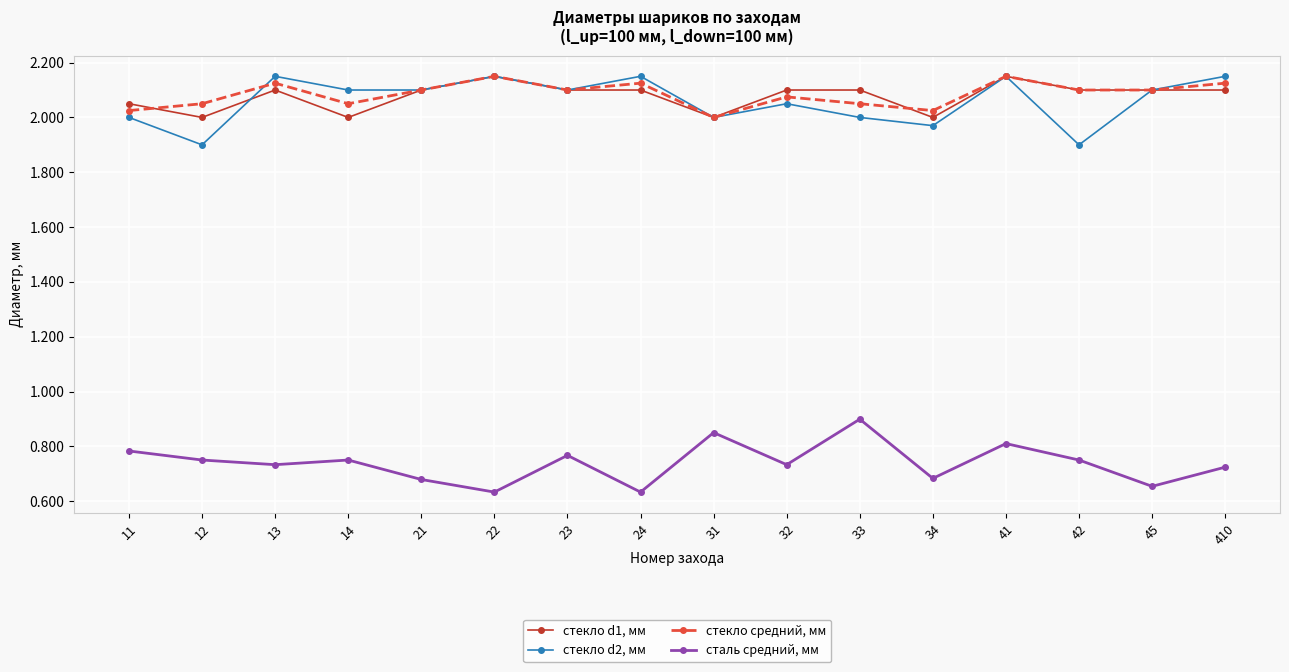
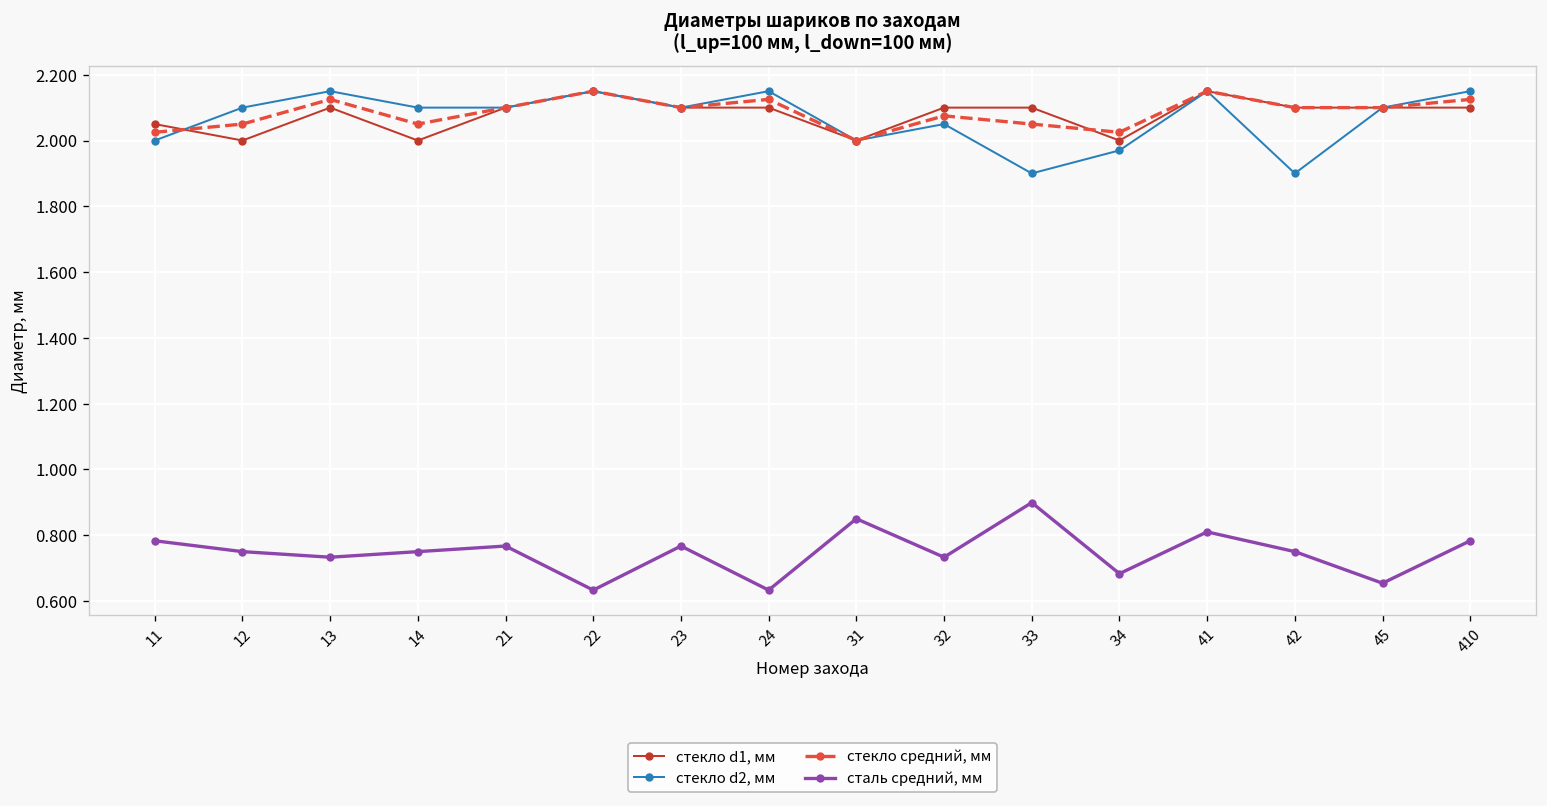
  {
    "стекло d2, мм": {
      "11": 2.0,
-     "12": 1.9,
+     "12": 2.1,
      "13": 2.15,
      "14": 2.1,
      "24": 2.15,
      "32": 2.05,
-     "33": 2.0,
+     "33": 1.9,
      "34": 1.97,
      "42": 1.9,
      "410": 2.15
    },
    "сталь средний, мм": {
      "11": 0.78,
      "12": 0.75,
      "13": 0.73,
      "14": 0.75,
-     "21": 0.68,
+     "21": 0.77,
      "22": 0.63,
      "23": 0.77,
      "24": 0.63,
      "31": 0.85,
      "32": 0.73,
      "33": 0.90,
      "34": 0.68,
      "41": 0.81,
      "42": 0.75,
      "45": 0.65,
-     "410": 0.72
+     "410": 0.78
    }
  }
